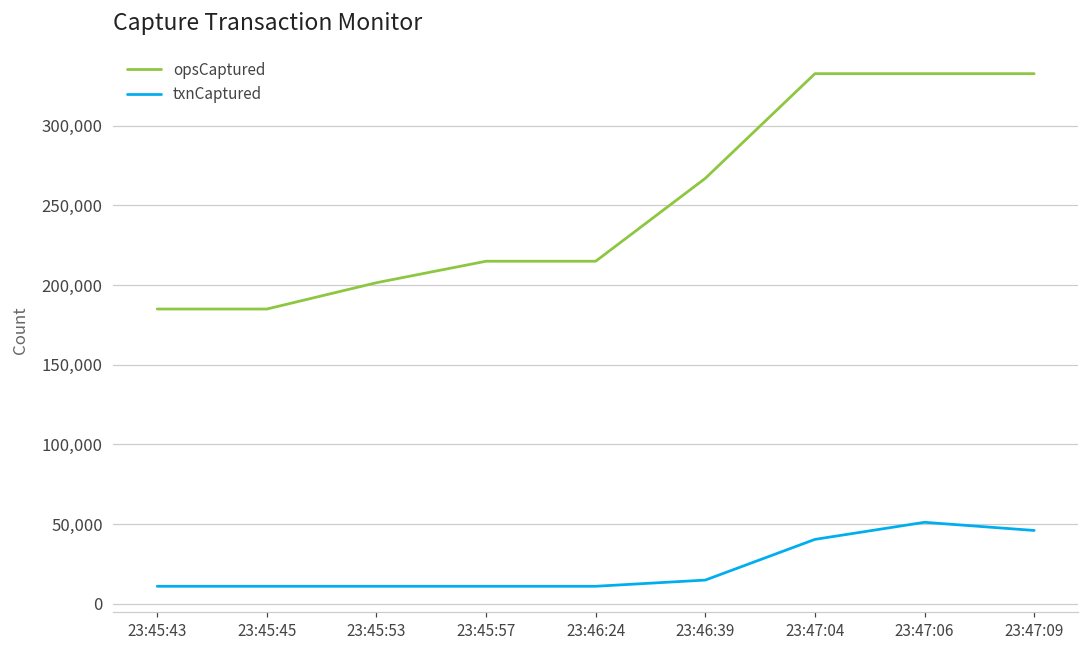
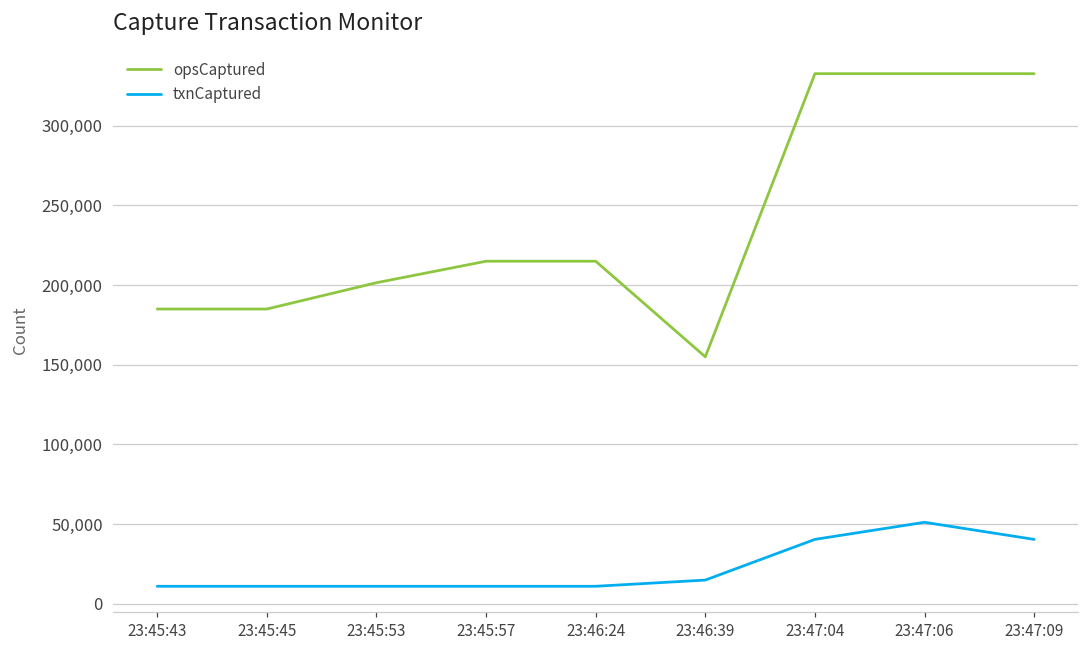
  {
    "opsCaptured": {
      "23:45:43": "185,000",
      "23:45:45": "185,000",
      "23:45:53": "202,000",
      "23:45:57": "215,000",
      "23:46:24": "215,000",
-     "23:46:39": "267,000",
+     "23:46:39": "155,000",
      "23:47:04": "333,000",
      "23:47:06": "333,000",
      "23:47:09": "333,000"
    },
    "txnCaptured": {
      "23:45:43": "11,000",
      "23:45:45": "11,000",
      "23:45:53": "11,000",
      "23:45:57": "11,000",
      "23:46:24": "11,000",
      "23:46:39": "15,000",
      "23:47:04": "40,000",
      "23:47:06": "51,000",
-     "23:47:09": "46,000"
+     "23:47:09": "40,000"
    }
  }
